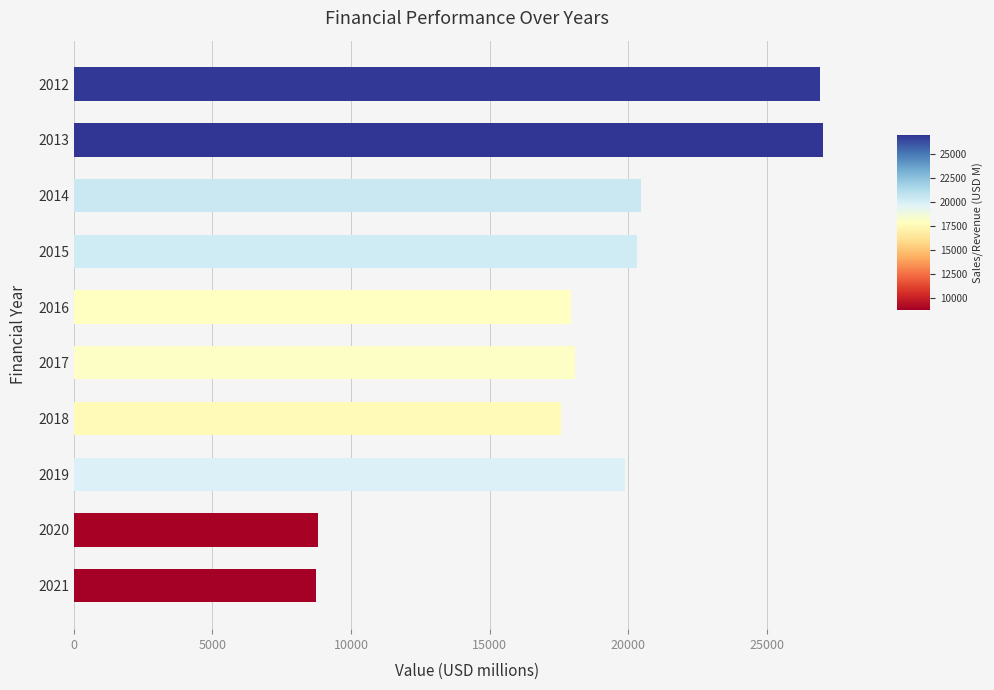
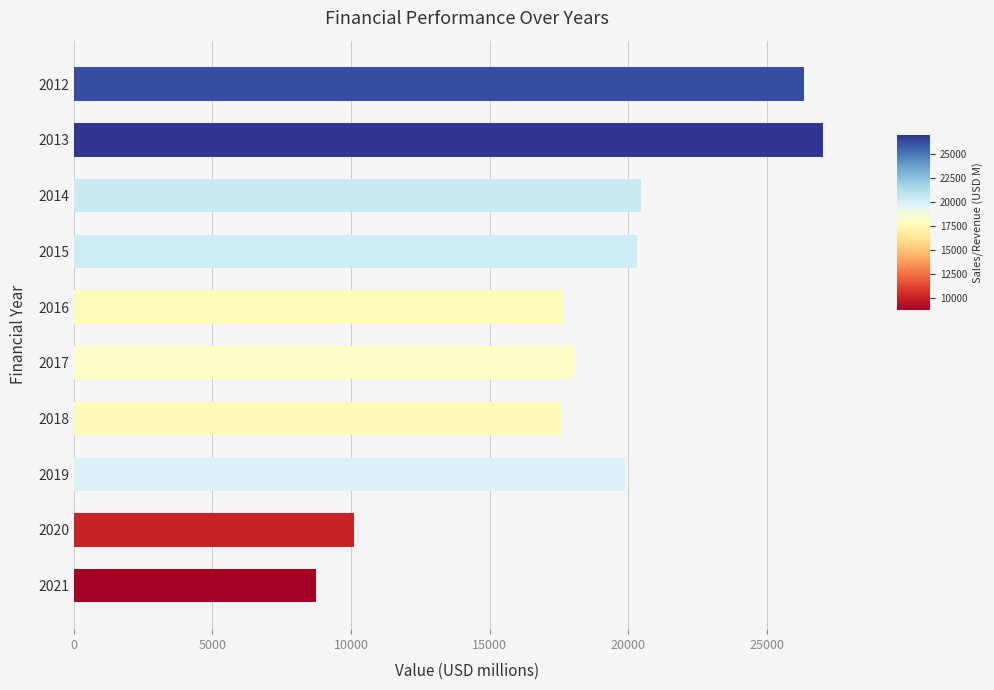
  {
-   "2012": 26900,
+   "2012": 26300,
    "2013": 27000,
    "2014": 20500,
    "2015": 20300,
-   "2016": 18000,
+   "2016": 17700,
    "2017": 18100,
    "2018": 17600,
    "2019": 19900,
-   "2020": 8800,
+   "2020": 10100,
    "2021": 8700
  }
